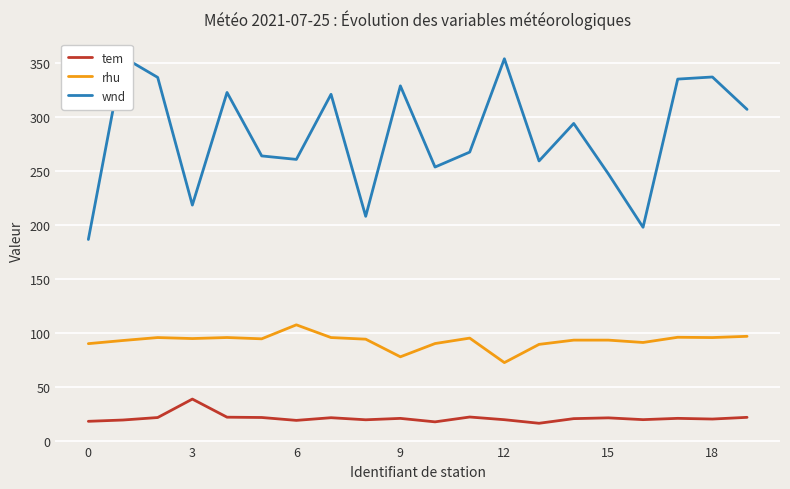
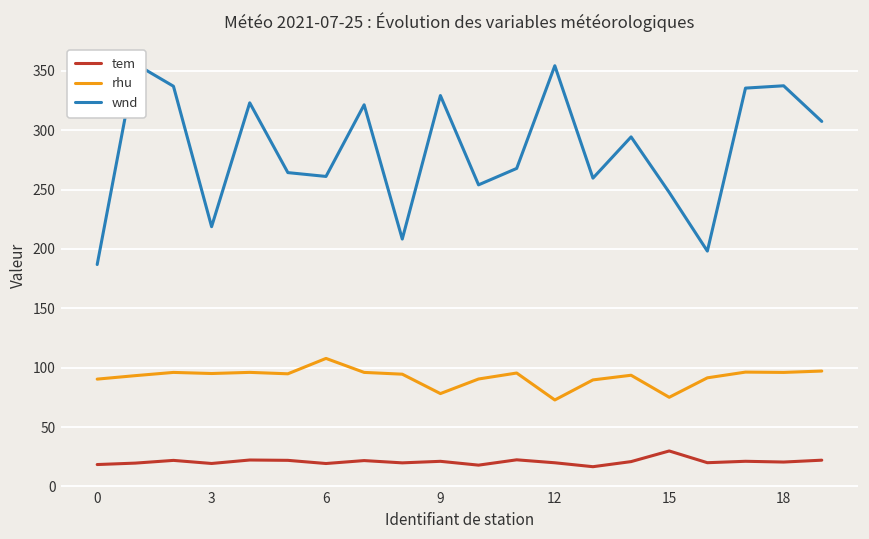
  {
    "tem": {
      "0": 18,
-     "3": 39,
+     "3": 19,
      "6": 19,
      "9": 21,
      "12": 20,
-     "15": 22,
+     "15": 30,
      "18": 21
    },
    "rhu": {
      "0": 90,
      "3": 95,
      "6": 108,
      "9": 78,
      "12": 73,
-     "15": 94,
+     "15": 75,
      "18": 96
    },
    "wnd": {
      "0": 187,
      "3": 219,
      "6": 261,
      "9": 329,
      "12": 354,
      "15": 248,
      "18": 337
    }
  }
